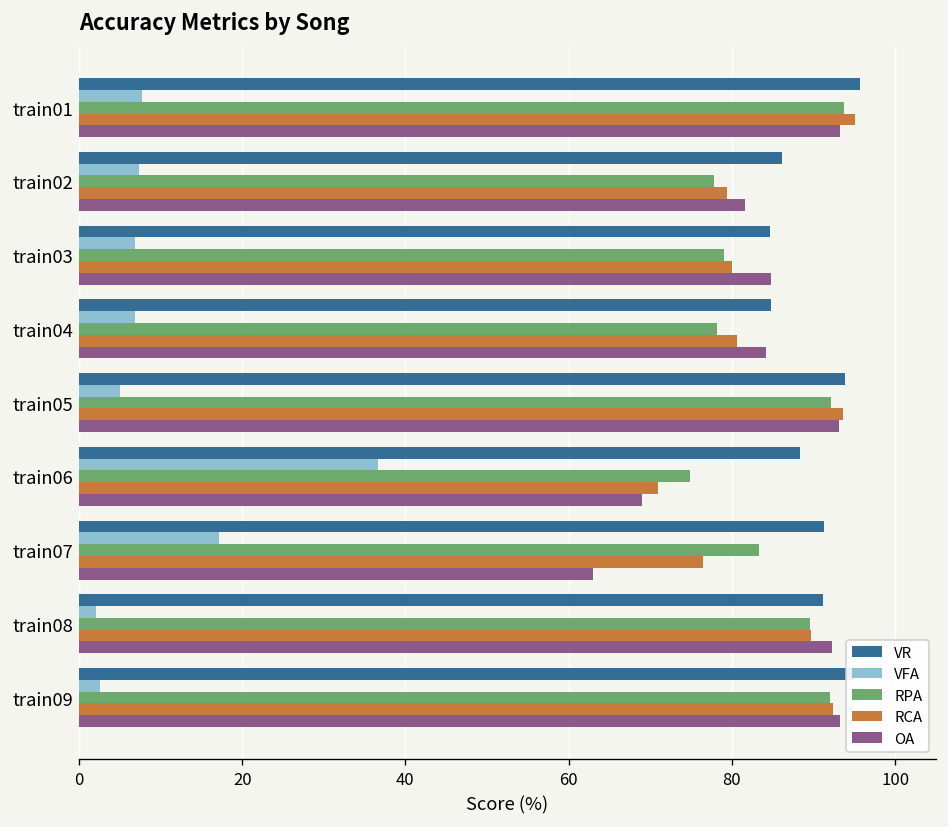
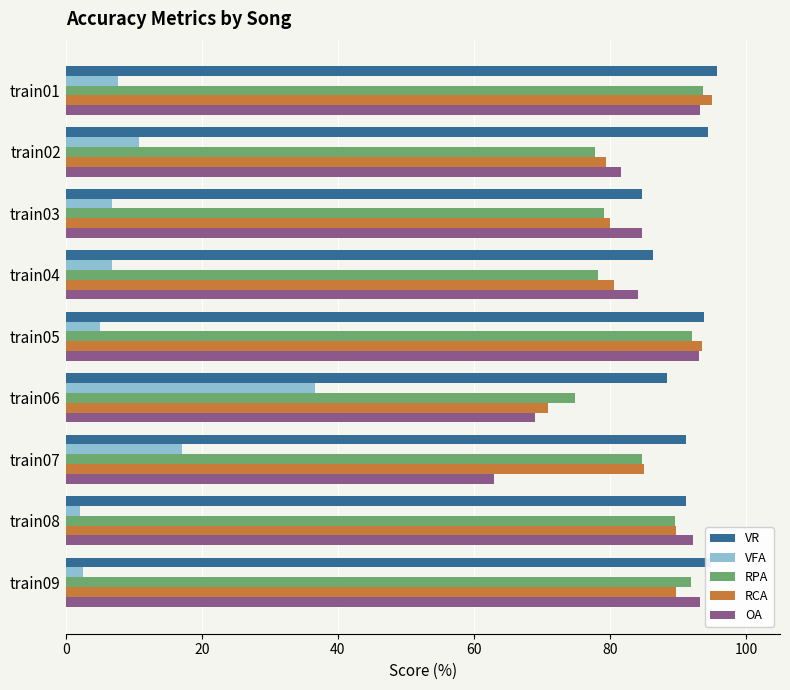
  {
    "VR": {
      "train01": 96,
-     "train02": 86,
+     "train02": 94,
      "train03": 85,
-     "train04": 85,
+     "train04": 86,
      "train05": 94,
      "train06": 88,
      "train07": 91,
      "train08": 91
    },
    "VFA": {
      "train01": 8,
-     "train02": 7,
+     "train02": 11,
      "train03": 7,
      "train04": 7,
      "train05": 5,
      "train06": 37,
      "train07": 17,
      "train08": 2,
      "train09": 3
    },
    "RPA": {
      "train01": 94,
      "train02": 78,
      "train03": 79,
      "train04": 78,
      "train05": 92,
      "train06": 75,
-     "train07": 83,
+     "train07": 85,
      "train08": 90,
      "train09": 92
    },
    "RCA": {
      "train01": 95,
      "train02": 79,
      "train03": 80,
      "train04": 81,
      "train05": 94,
      "train06": 71,
-     "train07": 76,
+     "train07": 85,
      "train08": 90,
-     "train09": 92
+     "train09": 90
    },
    "OA": {
      "train01": 93,
      "train02": 82,
      "train03": 85,
      "train04": 84,
      "train05": 93,
      "train06": 69,
      "train07": 63,
      "train08": 92,
      "train09": 93
    }
  }
